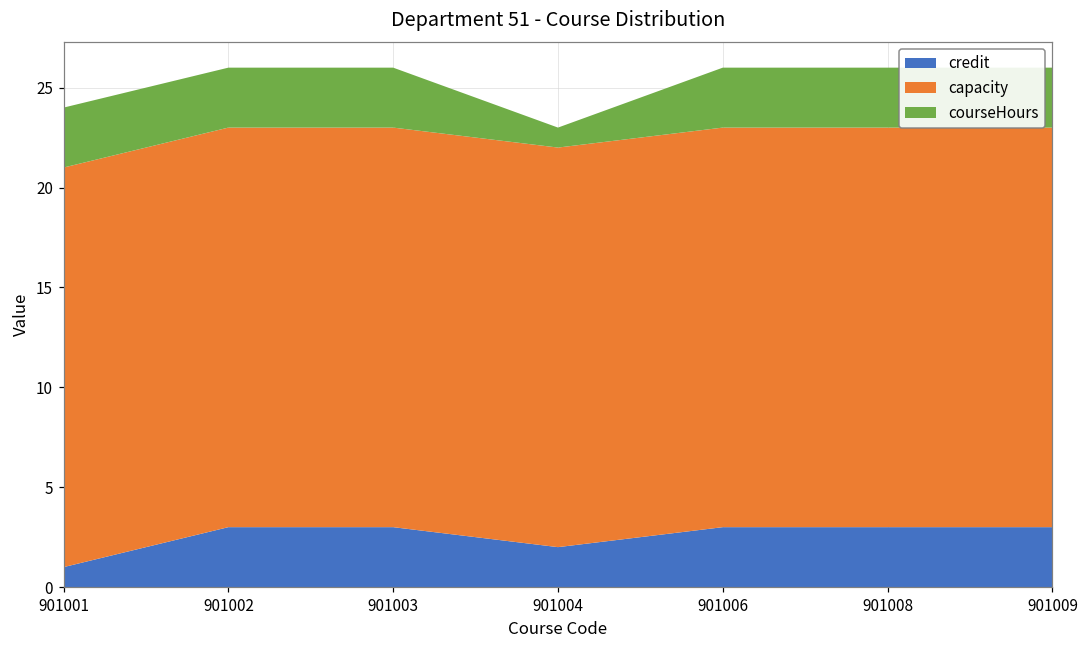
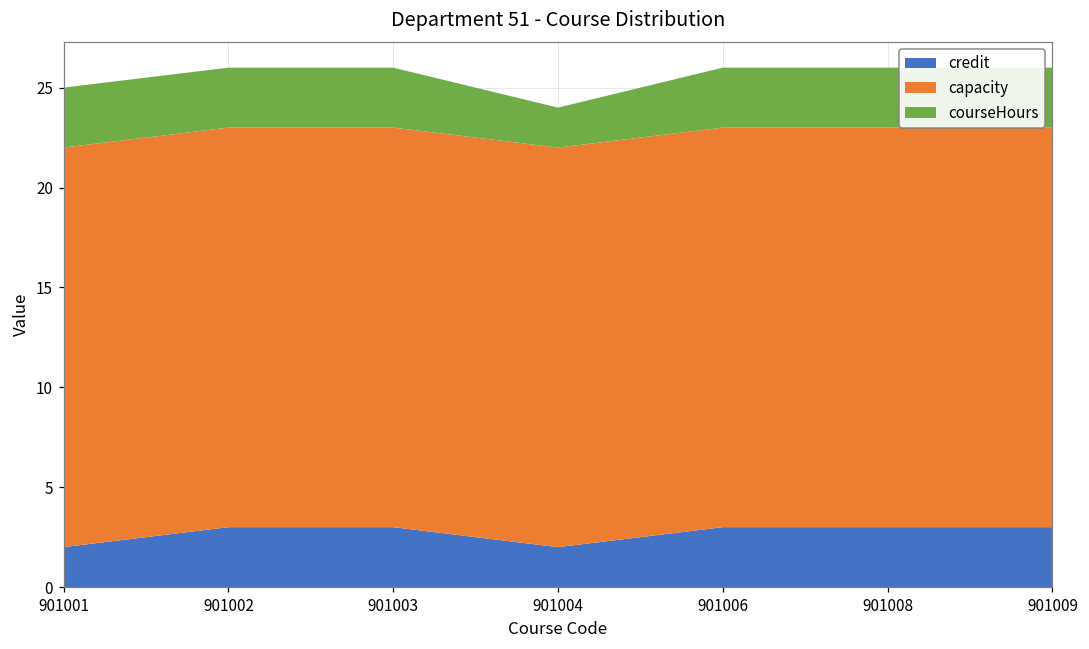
  {
    "credit": {
-     "901001": 1
+     "901001": 2
    },
    "courseHours": {
      "901001": 3,
      "901002": 3,
      "901003": 3,
-     "901004": 1,
+     "901004": 2,
      "901006": 3,
      "901008": 3,
      "901009": 3
    }
  }
